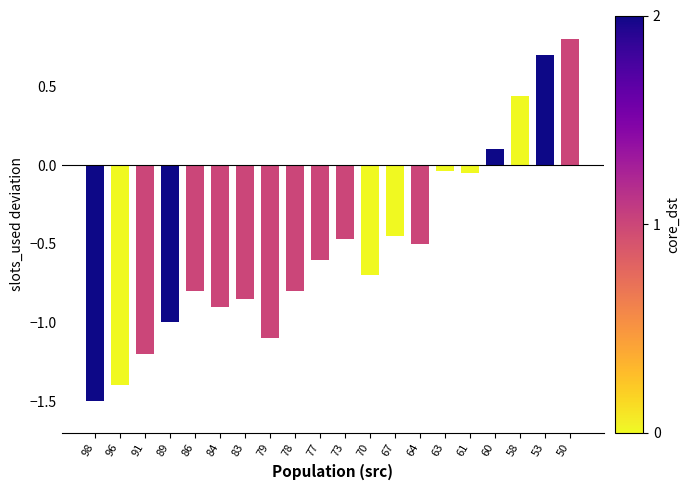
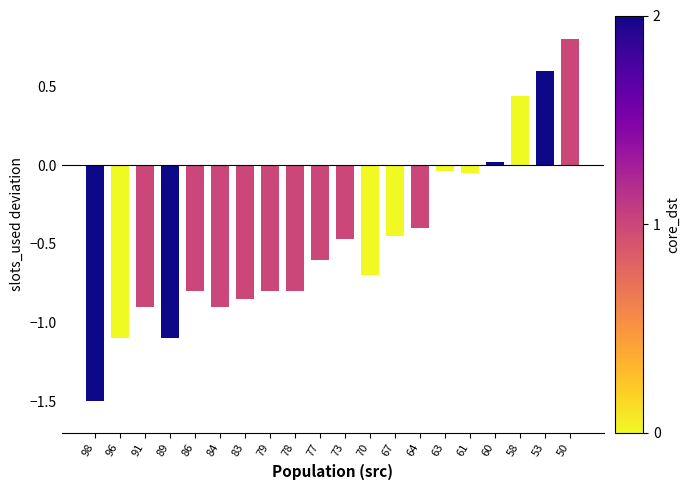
  {
    "98": -1.50,
-   "96": -1.4,
-   "91": -1.2,
-   "89": -1.0,
+   "96": -1.1,
+   "91": -0.9,
+   "89": -1.1,
    "86": -0.80,
    "84": -0.90,
    "83": -0.85,
-   "79": -1.1,
+   "79": -0.8,
    "78": -0.80,
    "77": -0.60,
    "73": -0.47,
    "70": -0.70,
    "67": -0.45,
-   "64": -0.5,
+   "64": -0.4,
    "63": -0.04,
    "61": -0.05,
-   "60": 0.10,
+   "60": 0.02,
    "58": 0.44,
-   "53": 0.7,
+   "53": 0.6,
    "50": 0.80
  }
